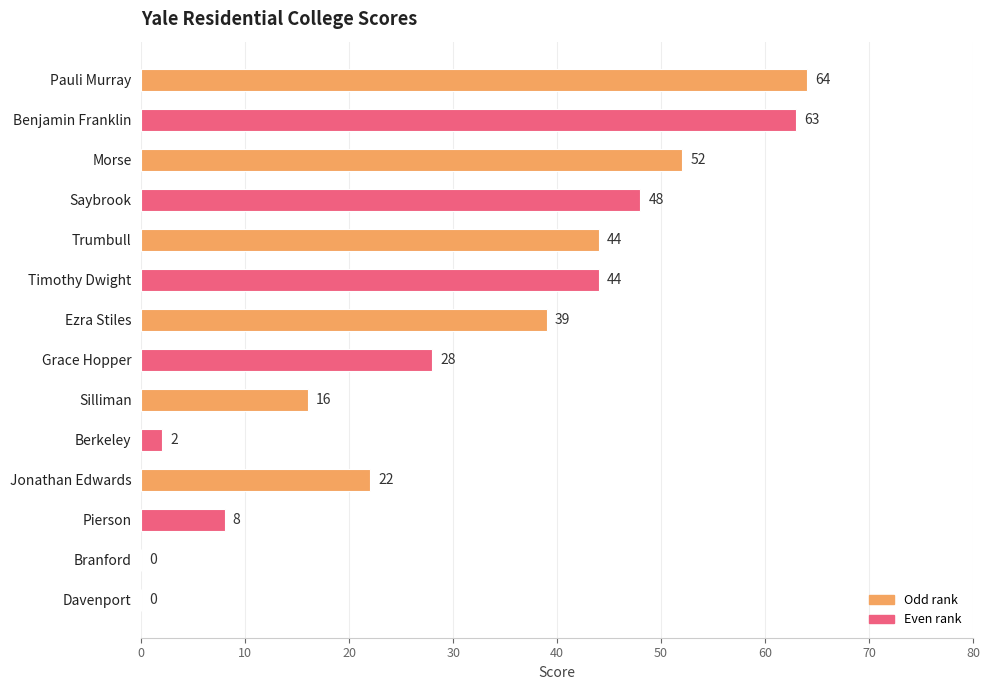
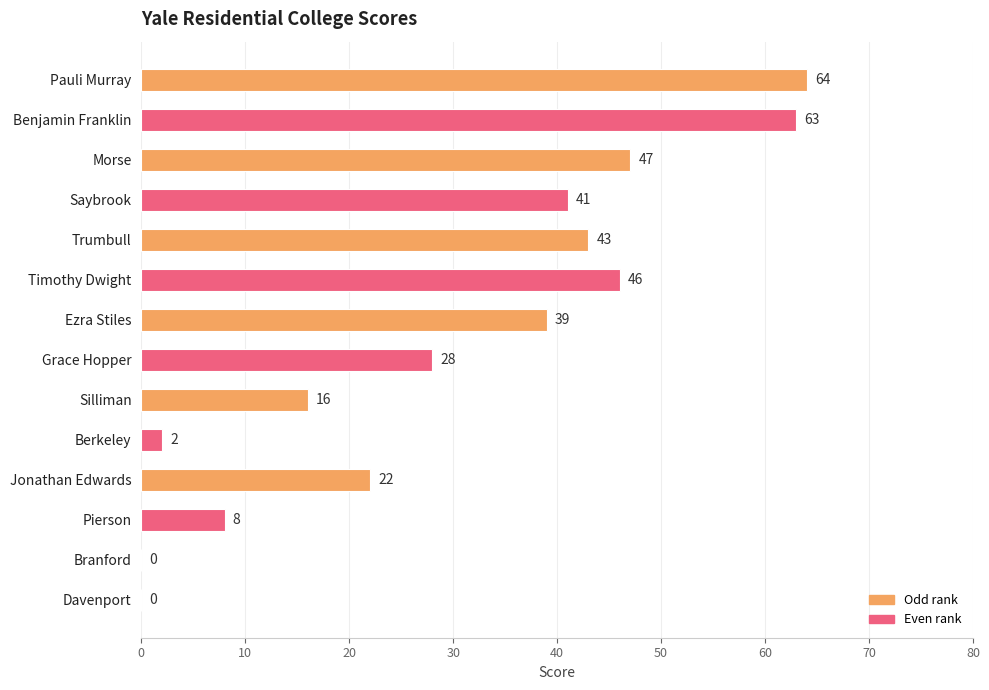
  {
    "Pauli Murray": 64,
    "Benjamin Franklin": 63,
-   "Morse": 52,
-   "Saybrook": 48,
-   "Trumbull": 44,
-   "Timothy Dwight": 44,
+   "Morse": 47,
+   "Saybrook": 41,
+   "Trumbull": 43,
+   "Timothy Dwight": 46,
    "Ezra Stiles": 39,
    "Grace Hopper": 28,
    "Silliman": 16,
    "Berkeley": 2,
    "Jonathan Edwards": 22,
    "Pierson": 8,
    "Branford": 0,
    "Davenport": 0
  }
